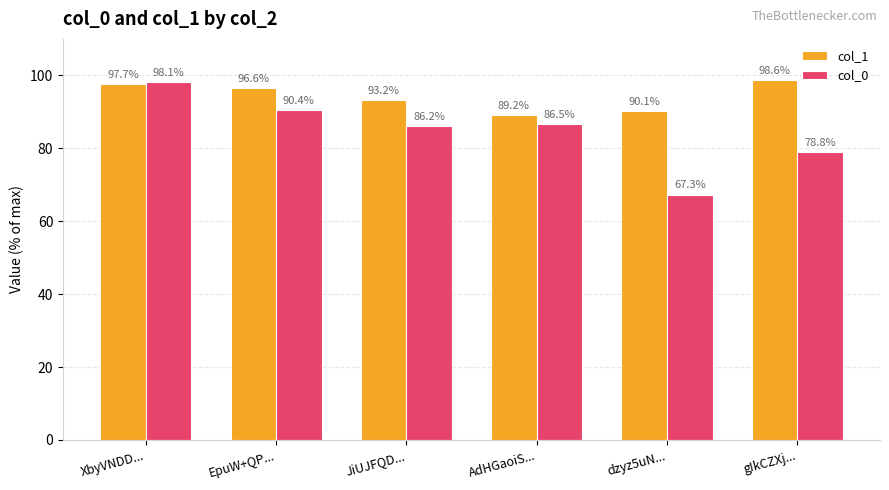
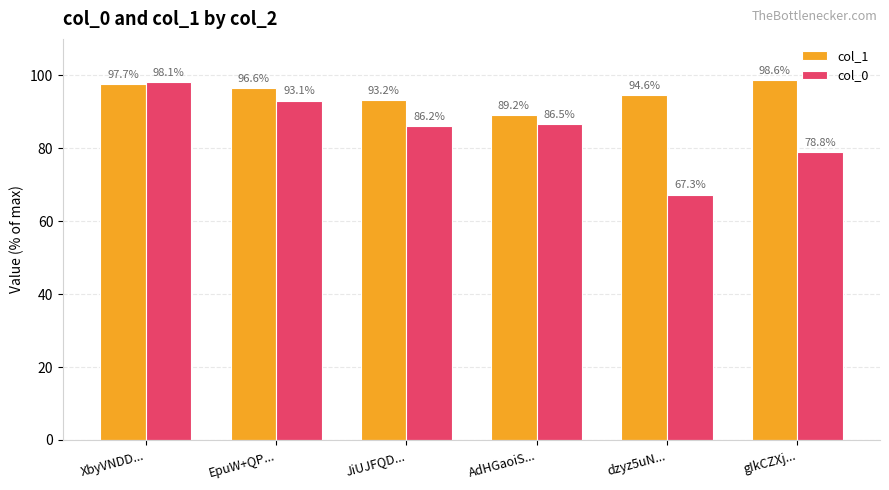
  {
    "col_1": {
      "XbyVNDD...": "97.7%",
      "EpuW+QP...": "96.6%",
      "JiUJFQD...": "93.2%",
      "AdHGaoiS...": "89.2%",
-     "dzyz5uN...": "90.1%",
+     "dzyz5uN...": "94.6%",
      "gIkCZXj...": "98.6%"
    },
    "col_0": {
      "XbyVNDD...": "98.1%",
-     "EpuW+QP...": "90.4%",
+     "EpuW+QP...": "93.1%",
      "JiUJFQD...": "86.2%",
      "AdHGaoiS...": "86.5%",
      "dzyz5uN...": "67.3%",
      "gIkCZXj...": "78.8%"
    }
  }
